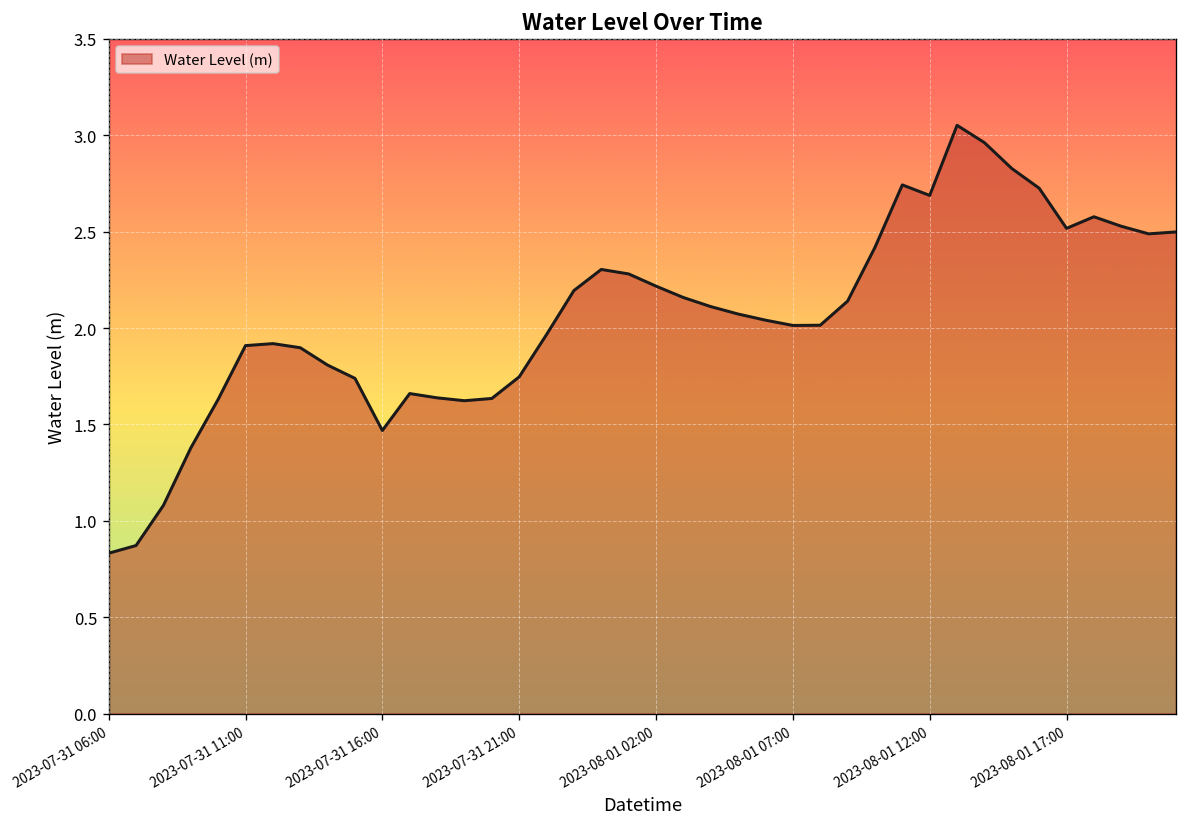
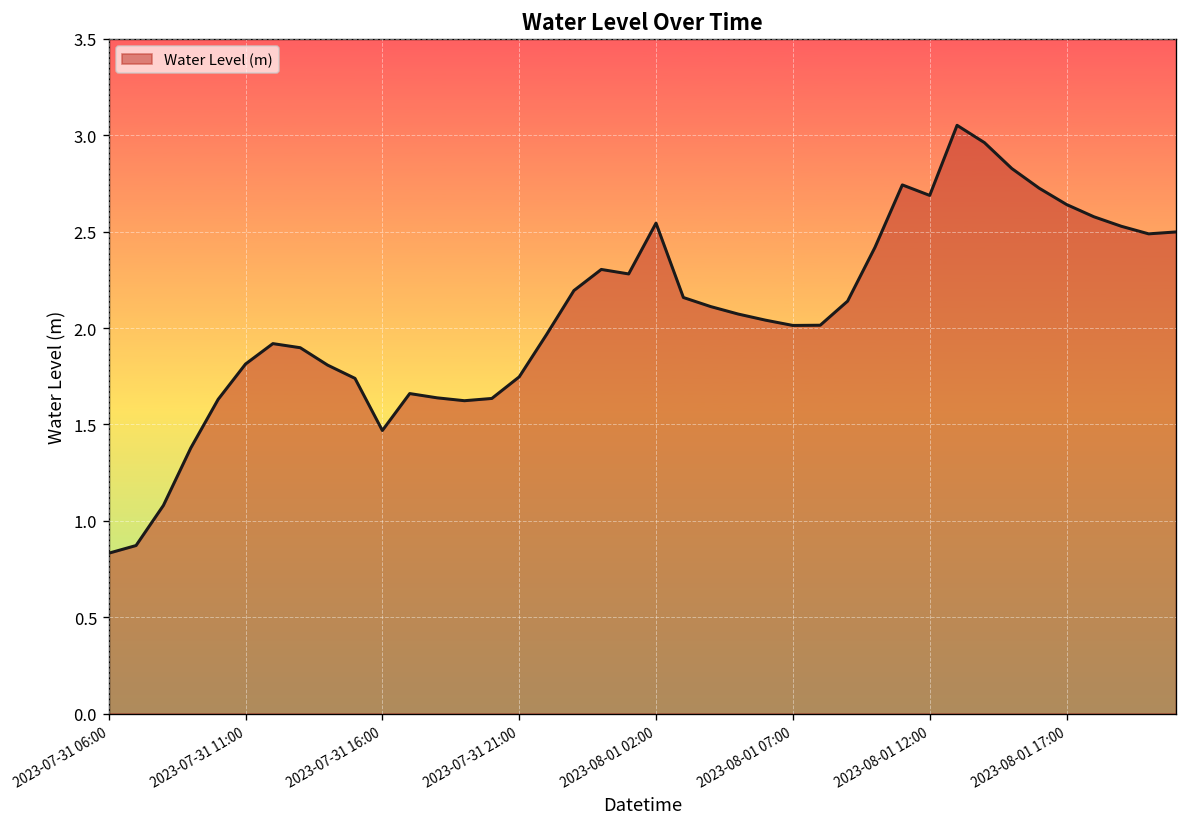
  {
    "2023-07-31 06:00": 0.83,
-   "2023-07-31 11:00": 1.91,
+   "2023-07-31 11:00": 1.81,
    "2023-07-31 16:00": 1.47,
    "2023-07-31 21:00": 1.75,
-   "2023-08-01 02:00": 2.22,
+   "2023-08-01 02:00": 2.54,
    "2023-08-01 07:00": 2.01,
    "2023-08-01 12:00": 2.69,
-   "2023-08-01 17:00": 2.52
+   "2023-08-01 17:00": 2.64
  }
